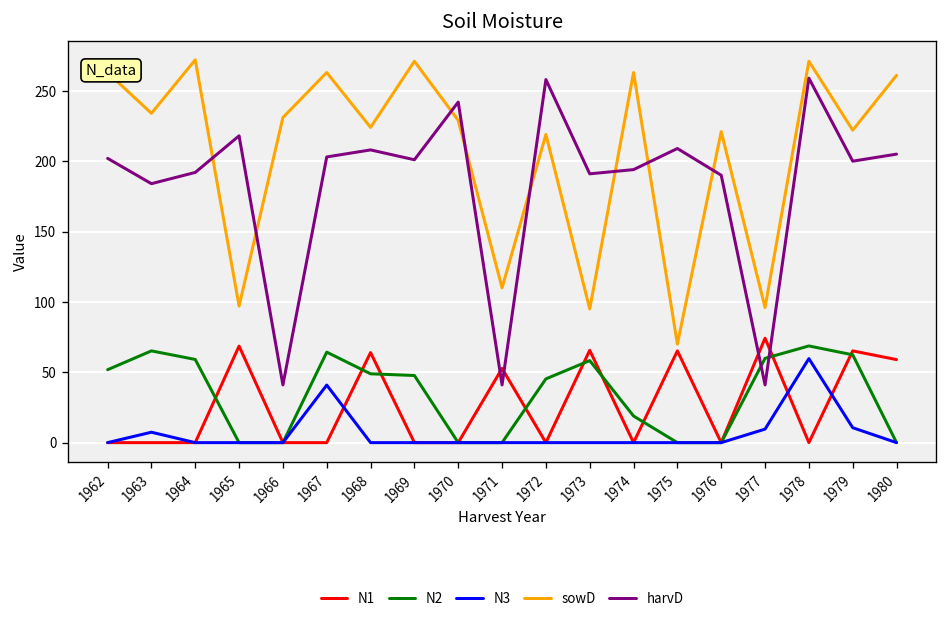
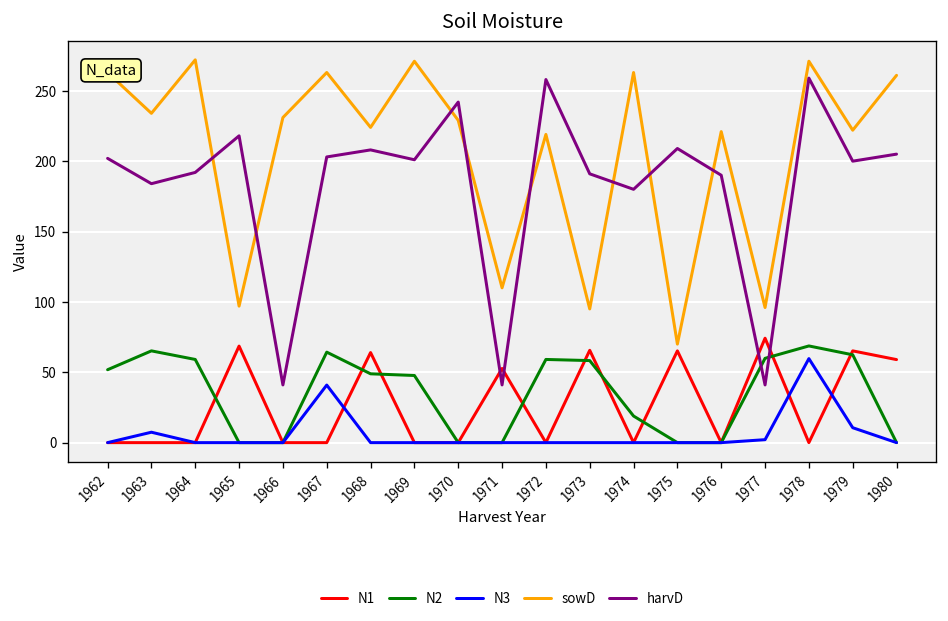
  {
    "N1": {
      "1963": 0,
      "1965": 69,
      "1967": 0,
      "1968": 64,
      "1971": 53,
      "1973": 66,
      "1975": 65,
      "1977": 74,
      "1978": 0,
      "1979": 65,
      "1980": 59
    },
    "N2": {
      "1962": 52,
      "1963": 65,
      "1964": 59,
      "1967": 64,
      "1968": 49,
      "1969": 48,
-     "1972": 45,
+     "1972": 59,
      "1973": 58,
      "1974": 19,
      "1977": 60,
      "1978": 69,
      "1979": 62
    },
    "N3": {
      "1963": 7,
      "1967": 41,
      "1968": 0,
      "1973": 0,
-     "1977": 10,
+     "1977": 2,
      "1978": 60,
      "1979": 11
    },
    "sowD": {
      "1963": 234,
      "1964": 272,
      "1965": 97,
      "1966": 231,
      "1967": 263,
      "1968": 224,
      "1969": 271,
      "1970": 229,
      "1971": 110,
      "1972": 219,
      "1973": 95,
      "1974": 263,
      "1975": 70,
      "1976": 221,
      "1977": 96,
      "1978": 271,
      "1979": 222,
      "1980": 261
    },
    "harvD": {
      "1962": 202,
      "1963": 184,
      "1964": 192,
      "1965": 218,
      "1966": 41,
      "1967": 203,
      "1968": 208,
      "1969": 201,
      "1970": 242,
      "1971": 41,
      "1972": 258,
      "1973": 191,
-     "1974": 194,
+     "1974": 180,
      "1975": 209,
      "1976": 190,
      "1977": 41,
      "1978": 259,
      "1979": 200,
      "1980": 205
    }
  }
